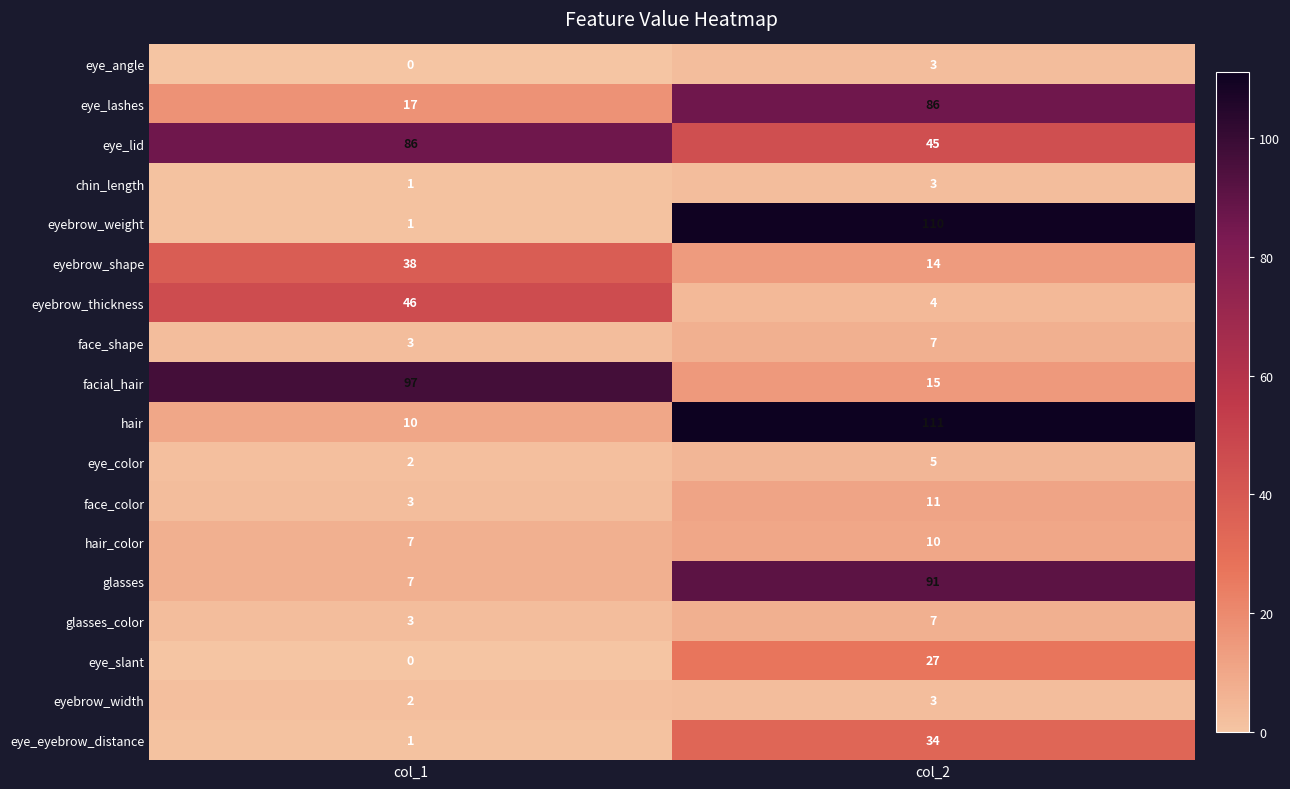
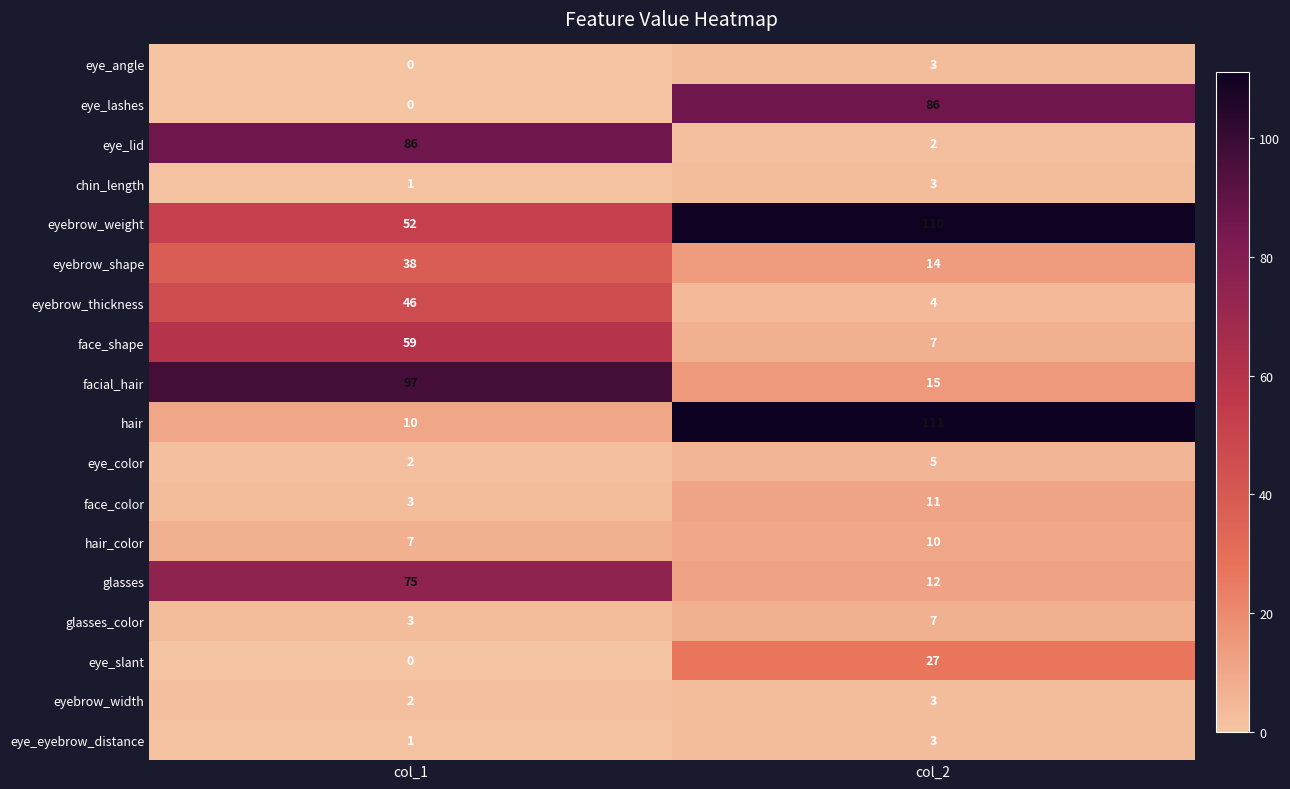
  {
    "eye_angle": {
      "col_1": 0,
      "col_2": 3
    },
    "eye_lashes": {
-     "col_1": 17,
+     "col_1": 0,
      "col_2": 86
    },
    "eye_lid": {
      "col_1": 86,
-     "col_2": 45
+     "col_2": 2
    },
    "chin_length": {
      "col_1": 1,
      "col_2": 3
    },
    "eyebrow_weight": {
-     "col_1": 1
+     "col_1": 52
    },
    "eyebrow_shape": {
      "col_1": 38,
      "col_2": 14
    },
    "eyebrow_thickness": {
      "col_1": 46,
      "col_2": 4
    },
    "face_shape": {
-     "col_1": 3,
+     "col_1": 59,
      "col_2": 7
    },
    "facial_hair": {
      "col_1": 97,
      "col_2": 15
    },
    "hair": {
      "col_1": 10
    },
    "eye_color": {
      "col_1": 2,
      "col_2": 5
    },
    "face_color": {
      "col_1": 3,
      "col_2": 11
    },
    "hair_color": {
      "col_1": 7,
      "col_2": 10
    },
    "glasses": {
-     "col_1": 7,
-     "col_2": 91
+     "col_1": 75,
+     "col_2": 12
    },
    "glasses_color": {
      "col_1": 3,
      "col_2": 7
    },
    "eye_slant": {
      "col_1": 0,
      "col_2": 27
    },
    "eyebrow_width": {
      "col_1": 2,
      "col_2": 3
    },
    "eye_eyebrow_distance": {
      "col_1": 1,
-     "col_2": 34
+     "col_2": 3
    }
  }
